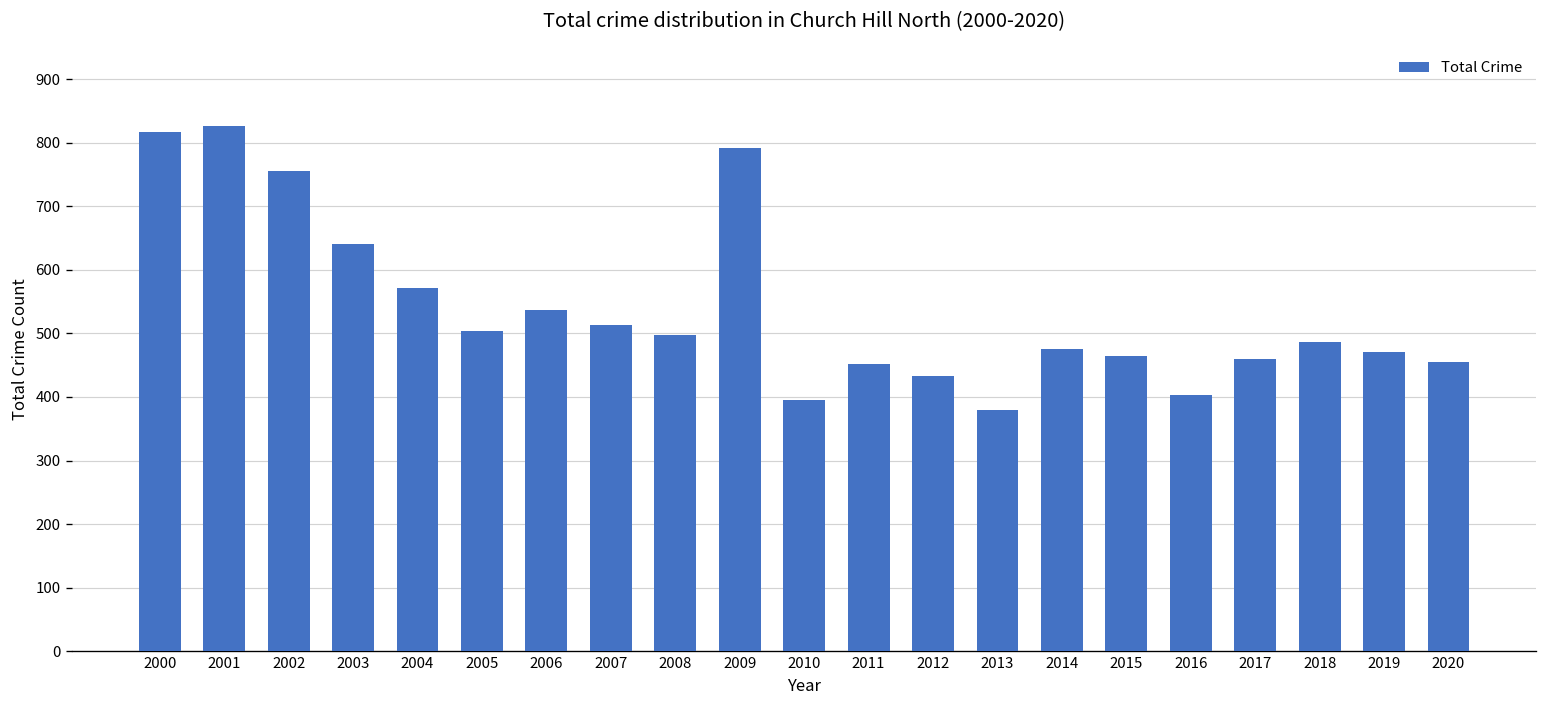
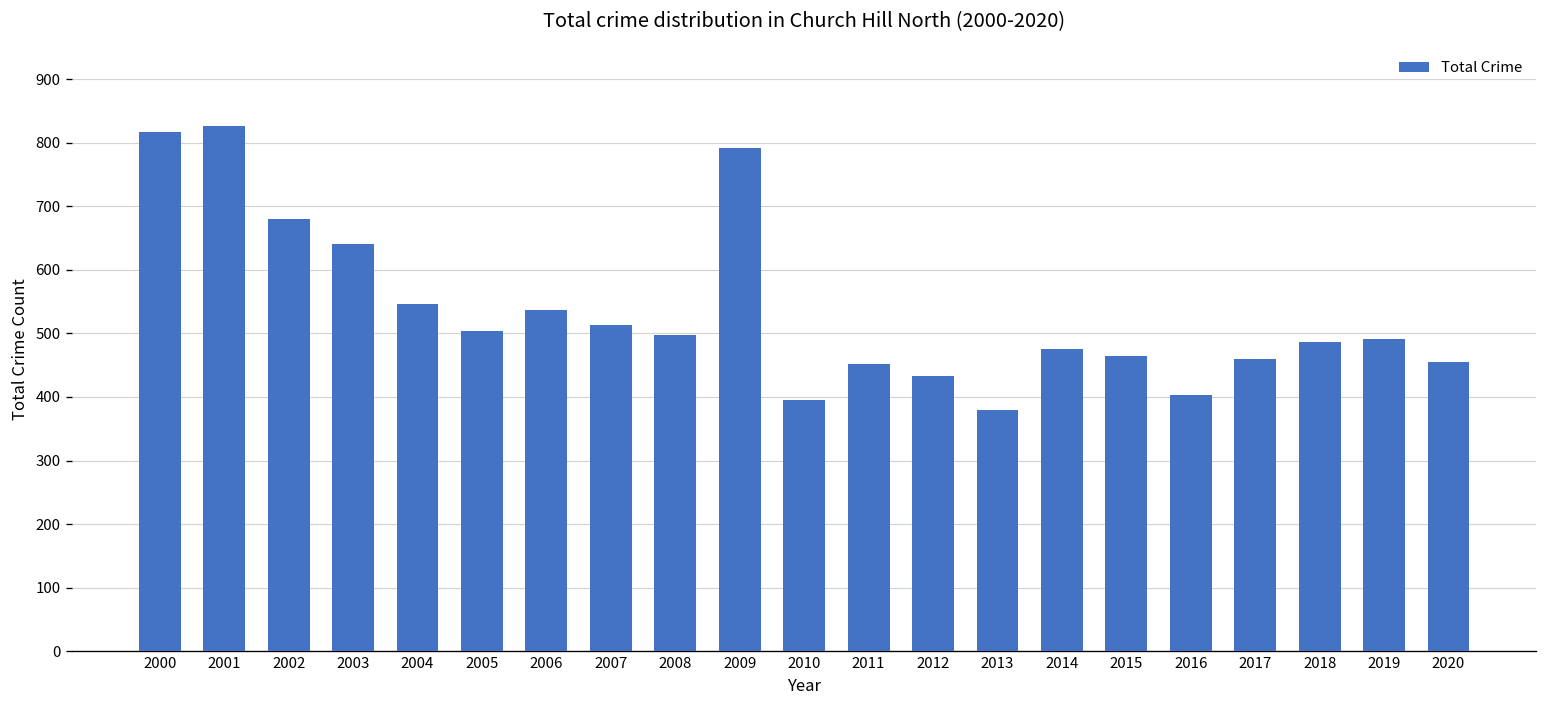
  {
    "2000": 820,
    "2001": 830,
-   "2002": 760,
+   "2002": 680,
    "2003": 640,
-   "2004": 570,
+   "2004": 550,
    "2005": 500,
    "2006": 540,
    "2007": 510,
    "2008": 500,
    "2009": 790,
    "2010": 400,
    "2011": 450,
    "2012": 430,
    "2013": 380,
    "2014": 480,
    "2015": 470,
    "2016": 400,
    "2017": 460,
    "2018": 490,
-   "2019": 470,
+   "2019": 490,
    "2020": 460
  }
